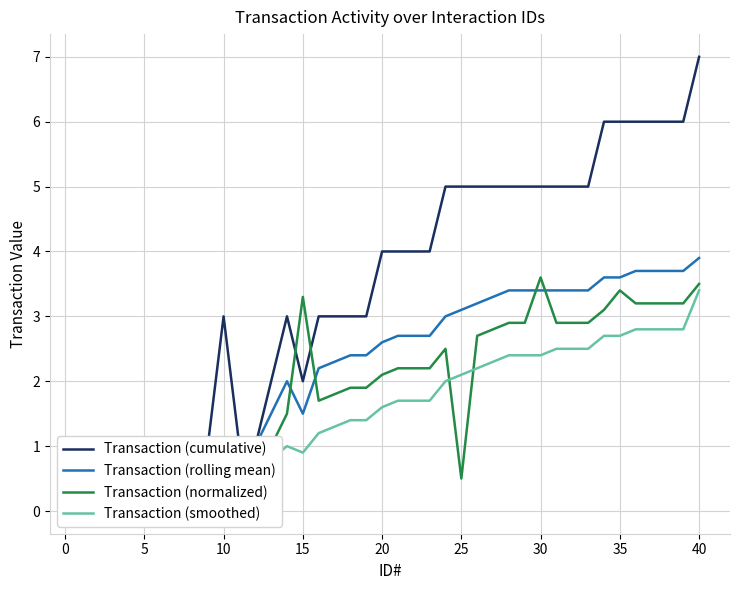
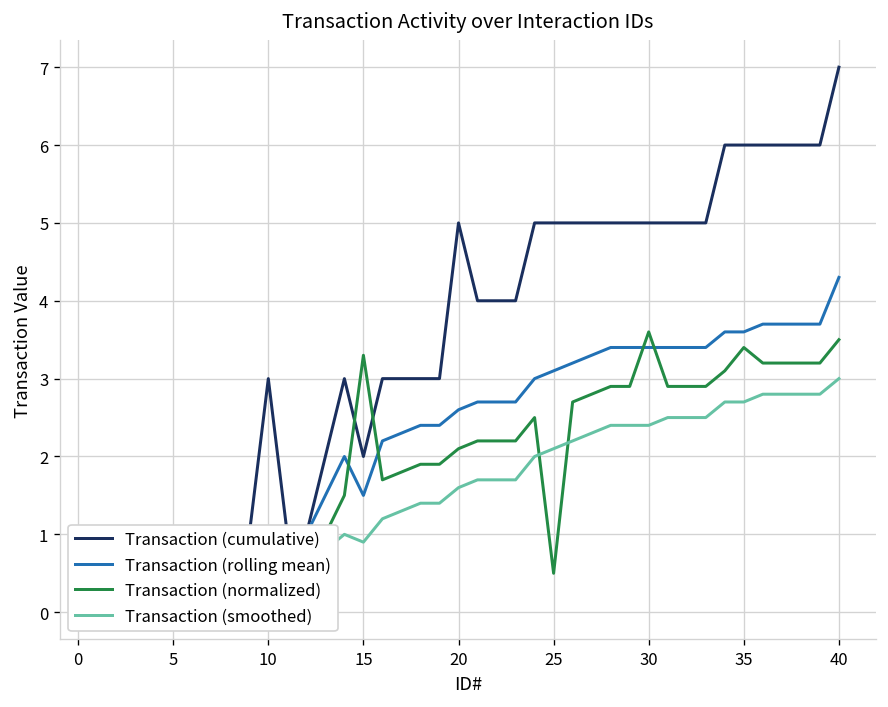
  {
    "Transaction (cumulative)": {
      "10": 3,
      "15": 2,
-     "20": 4,
+     "20": 5,
      "25": 5,
      "30": 5,
      "35": 6,
      "40": 7
    },
    "Transaction (rolling mean)": {
      "15": 1.5,
      "20": 2.6,
      "25": 3.1,
      "30": 3.4,
      "35": 3.6,
-     "40": 3.9
+     "40": 4.3
    },
    "Transaction (normalized)": {
      "15": 3.3,
      "20": 2.1,
      "25": 0.5,
      "30": 3.6,
      "35": 3.4,
      "40": 3.5
    },
    "Transaction (smoothed)": {
      "15": 0.9,
      "20": 1.6,
      "25": 2.1,
      "30": 2.4,
      "35": 2.7,
-     "40": 3.4
+     "40": 3.0
    }
  }
